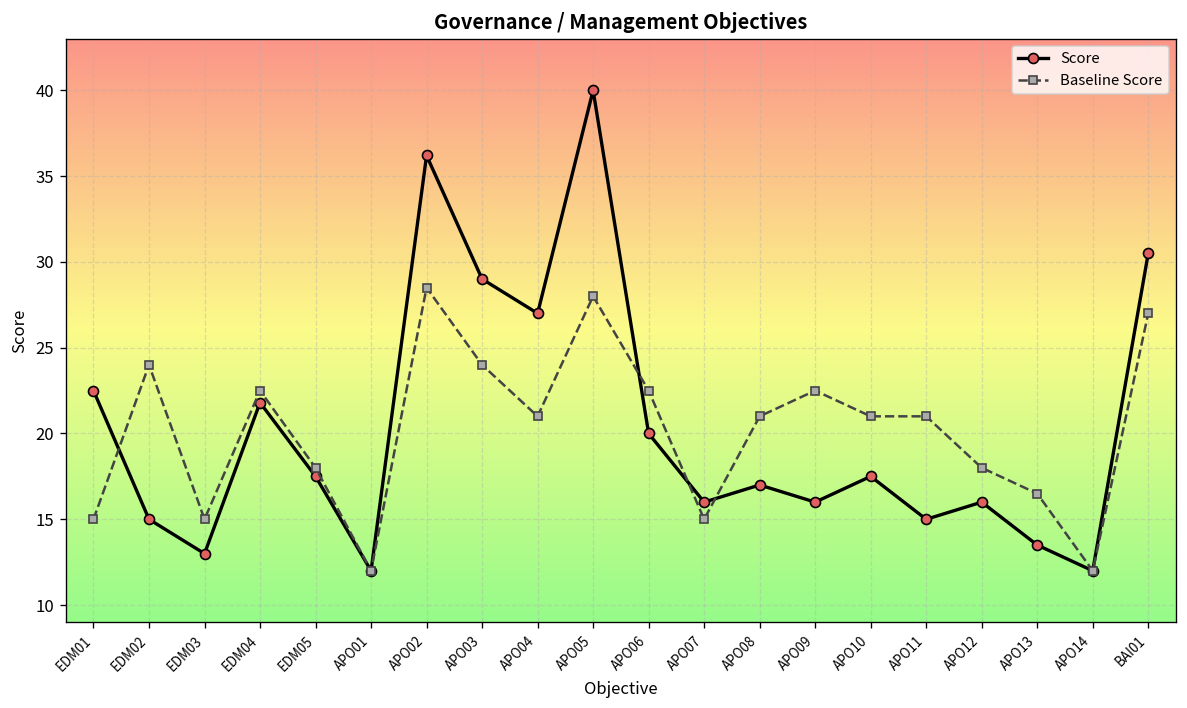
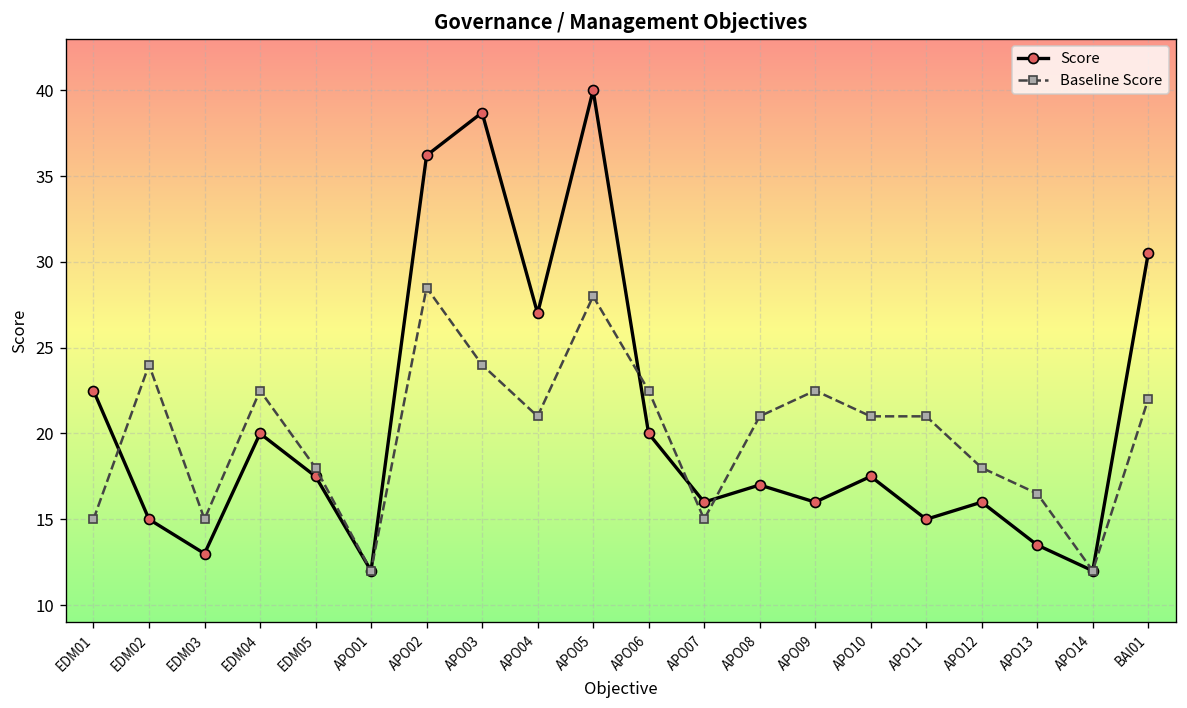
  {
    "Score": {
      "EDM01": 22.5,
      "EDM02": 15.0,
      "EDM03": 13.0,
-     "EDM04": 21.8,
+     "EDM04": 20.0,
      "EDM05": 17.5,
      "APO02": 36.2,
-     "APO03": 29.0,
+     "APO03": 38.7,
      "APO04": 27.0,
      "APO05": 40.0,
      "APO06": 20.0,
      "APO07": 16.0,
      "APO08": 17.0,
      "APO09": 16.0,
      "APO10": 17.5,
      "APO11": 15.0,
      "APO12": 16.0,
      "APO13": 13.5,
      "BAI01": 30.5
    },
    "Baseline Score": {
      "EDM01": 15,
      "EDM02": 24,
      "EDM03": 15,
      "EDM04": 22.5,
      "EDM05": 18,
      "APO02": 28.5,
      "APO03": 24,
      "APO04": 21,
      "APO05": 28,
      "APO06": 22.5,
      "APO07": 15,
      "APO08": 21,
      "APO09": 22.5,
      "APO10": 21,
      "APO11": 21,
      "APO12": 18,
      "APO13": 16.5,
-     "BAI01": 27
+     "BAI01": 22
    }
  }
